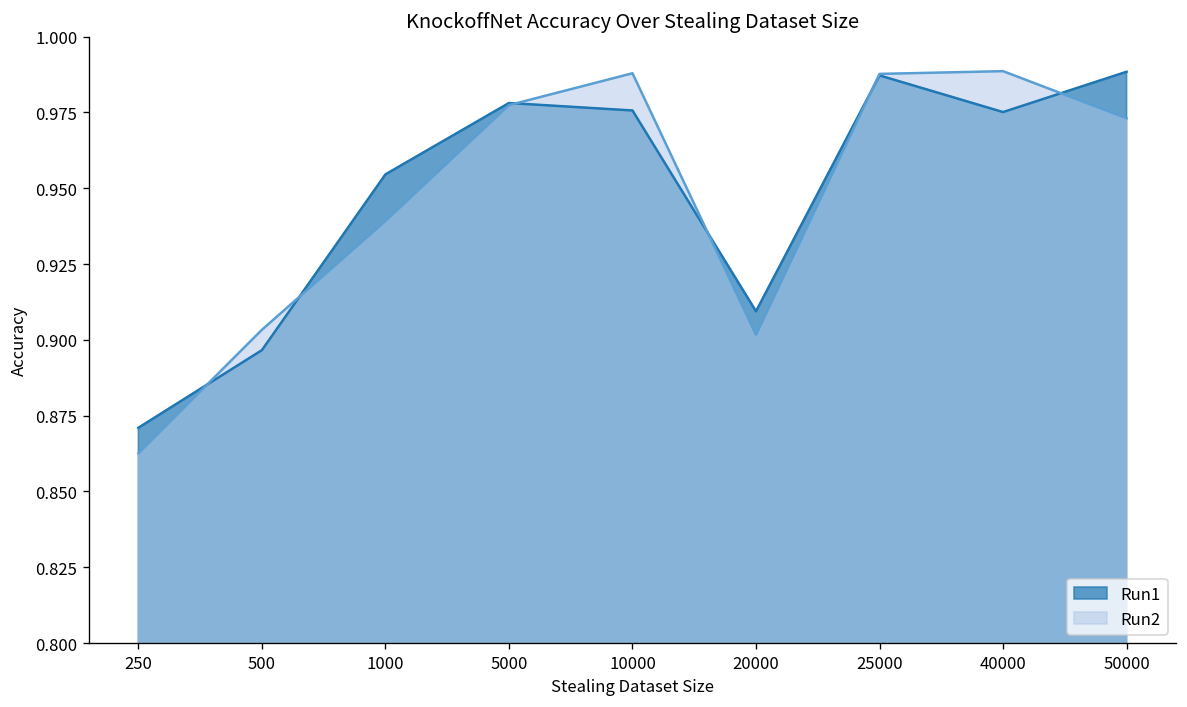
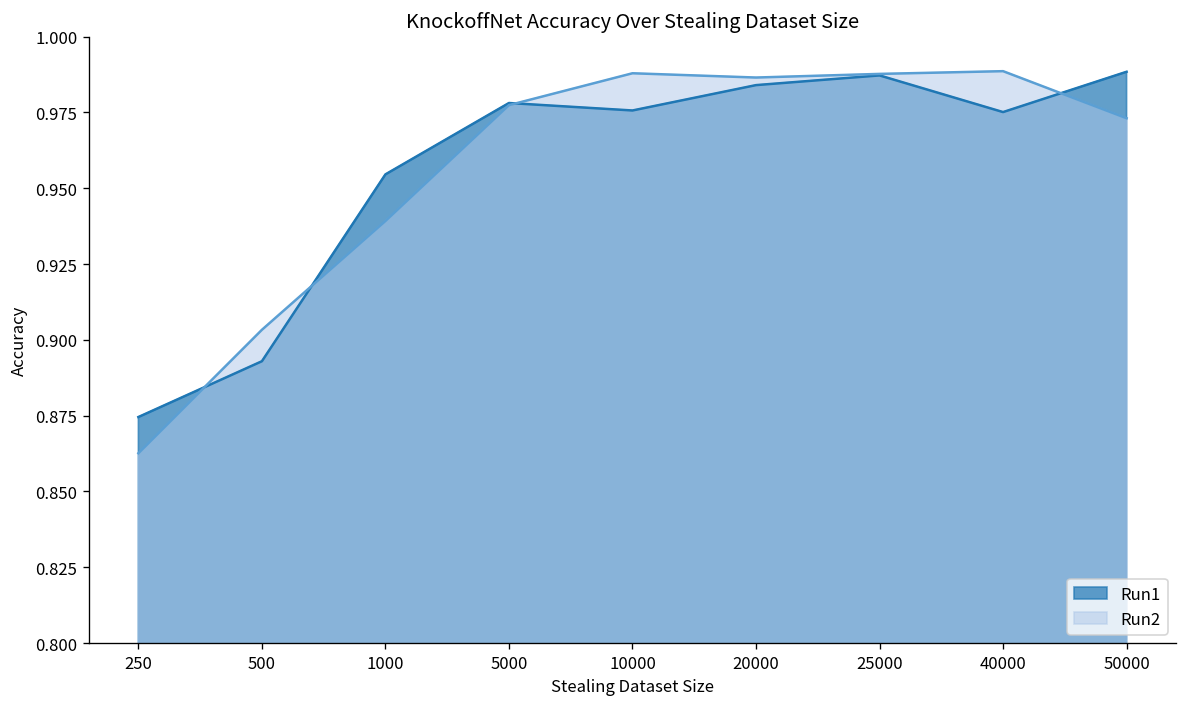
  {
    "Run1": {
-     "250": 0.871,
-     "500": 0.897,
+     "250": 0.875,
+     "500": 0.893,
      "1000": 0.955,
      "10000": 0.976,
-     "20000": 0.909,
+     "20000": 0.984,
      "40000": 0.975,
      "50000": 0.988
    },
    "Run2": {
      "250": 0.863,
      "500": 0.903,
      "1000": 0.939,
      "10000": 0.988,
-     "20000": 0.902,
+     "20000": 0.987,
      "40000": 0.989,
      "50000": 0.973
    }
  }
